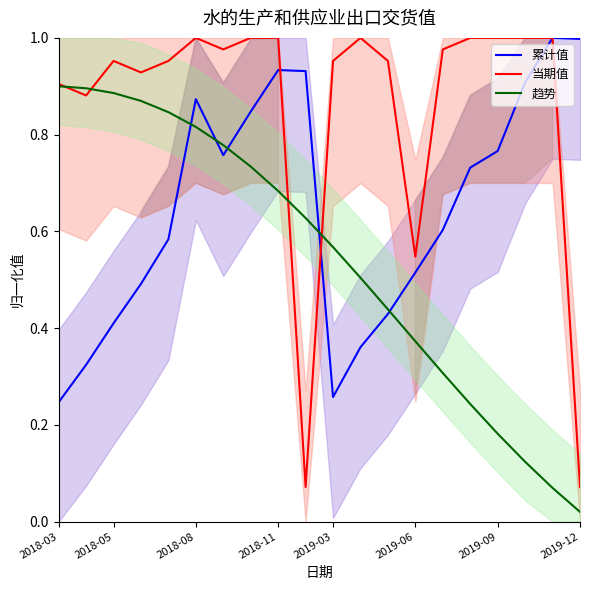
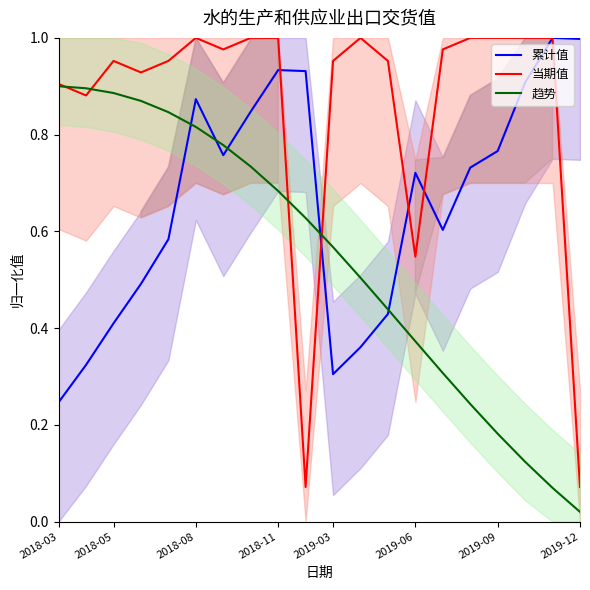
  {
    "累计值": {
      "2018-03": 0.25,
      "2018-05": 0.41,
      "2018-08": 0.87,
      "2018-11": 0.93,
-     "2019-03": 0.26,
-     "2019-06": 0.52,
+     "2019-03": 0.30,
+     "2019-06": 0.72,
      "2019-09": 0.77
    },
    "当期值": {
      "2018-05": 0.95,
      "2019-03": 0.95,
      "2019-06": 0.55,
      "2019-12": 0.07
    },
    "趋势": {
      "2018-05": 0.89,
      "2018-08": 0.82,
      "2018-11": 0.68,
      "2019-03": 0.57,
      "2019-06": 0.37,
      "2019-09": 0.18,
      "2019-12": 0.02
    }
  }
